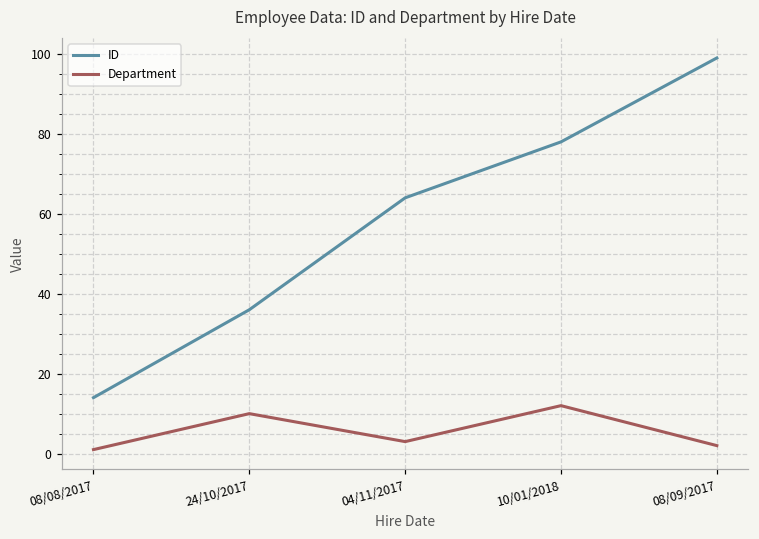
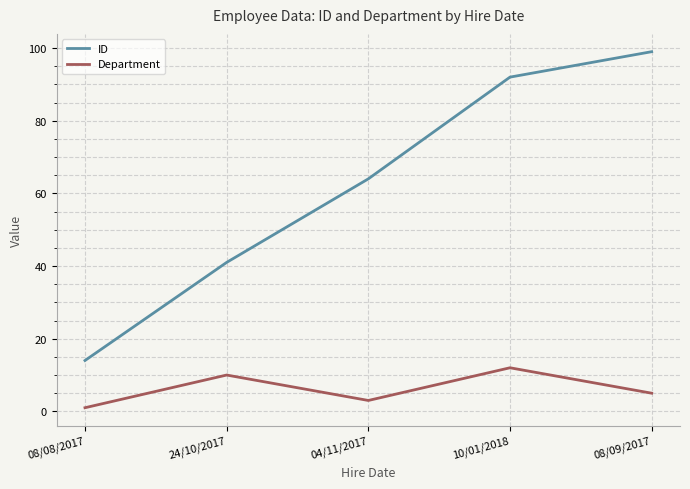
  {
    "ID": {
      "08/08/2017": 14,
-     "24/10/2017": 36,
+     "24/10/2017": 41,
      "04/11/2017": 64,
-     "10/01/2018": 78,
+     "10/01/2018": 92,
      "08/09/2017": 99
    },
    "Department": {
      "08/08/2017": 1,
      "24/10/2017": 10,
      "04/11/2017": 3,
      "10/01/2018": 12,
-     "08/09/2017": 2
+     "08/09/2017": 5
    }
  }
